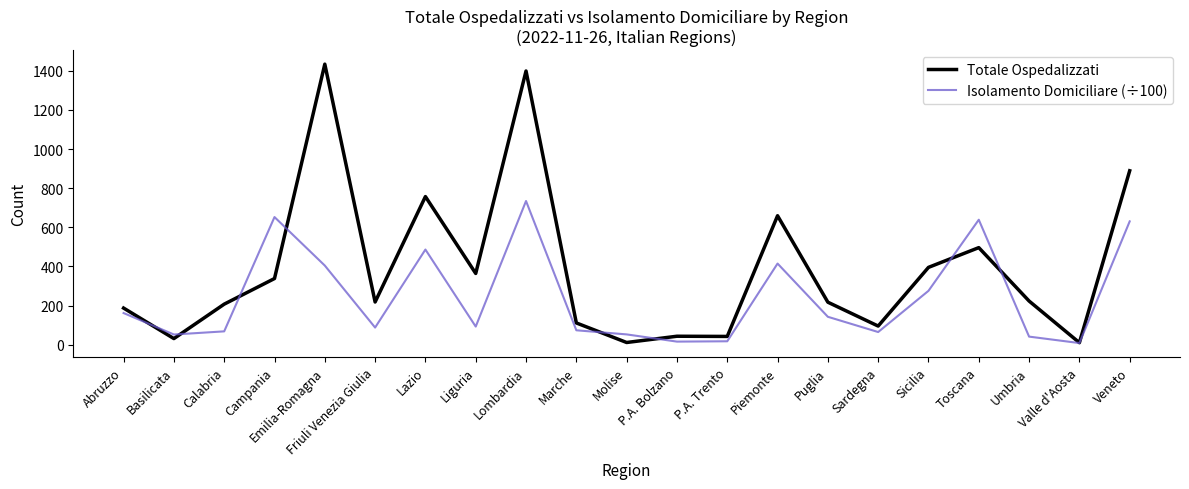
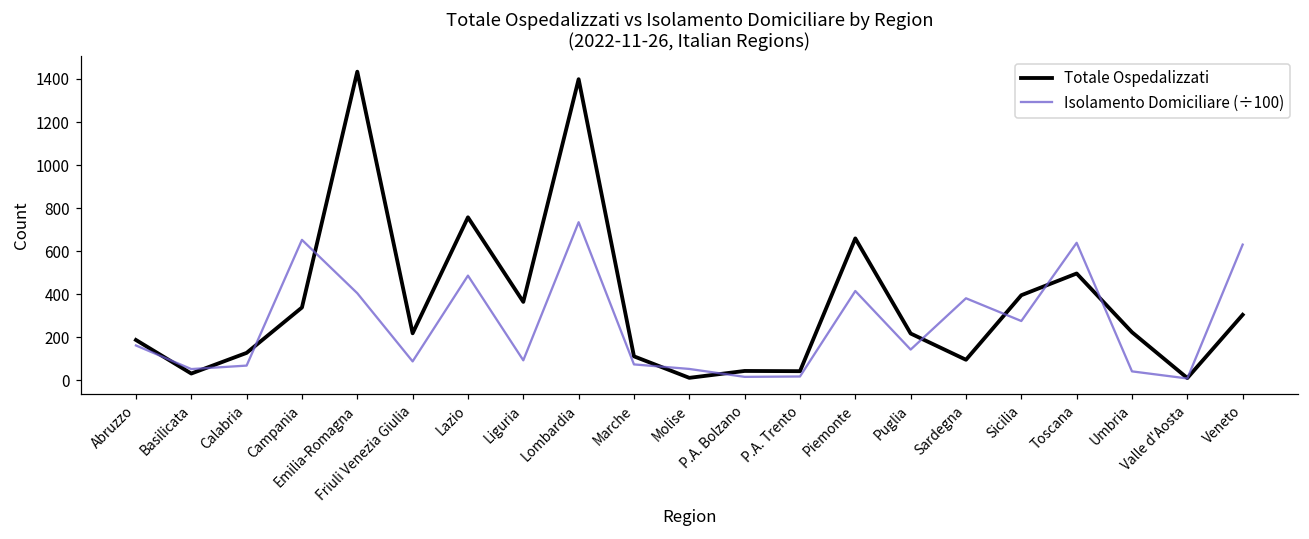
  {
    "Totale Ospedalizzati": {
      "Abruzzo": 190,
      "Basilicata": 30,
-     "Calabria": 210,
+     "Calabria": 130,
      "Campania": 340,
      "Emilia-Romagna": 1430,
      "Friuli Venezia Giulia": 220,
      "Lazio": 760,
      "Liguria": 360,
      "Lombardia": 1400,
      "Marche": 110,
      "Molise": 10,
      "P.A. Bolzano": 40,
      "P.A. Trento": 40,
      "Piemonte": 660,
      "Puglia": 220,
      "Sardegna": 100,
      "Sicilia": 400,
      "Toscana": 500,
      "Umbria": 220,
-     "Veneto": 890
+     "Veneto": 300
    },
    "Isolamento Domiciliare (÷100)": {
      "Abruzzo": 160,
      "Basilicata": 50,
      "Calabria": 70,
      "Campania": 650,
      "Emilia-Romagna": 400,
      "Friuli Venezia Giulia": 90,
      "Lazio": 490,
      "Liguria": 90,
      "Lombardia": 730,
      "Marche": 70,
      "Molise": 50,
      "P.A. Bolzano": 20,
      "P.A. Trento": 20,
      "Piemonte": 410,
      "Puglia": 140,
-     "Sardegna": 60,
+     "Sardegna": 380,
      "Sicilia": 280,
      "Toscana": 640,
      "Umbria": 40,
      "Veneto": 630
    }
  }
